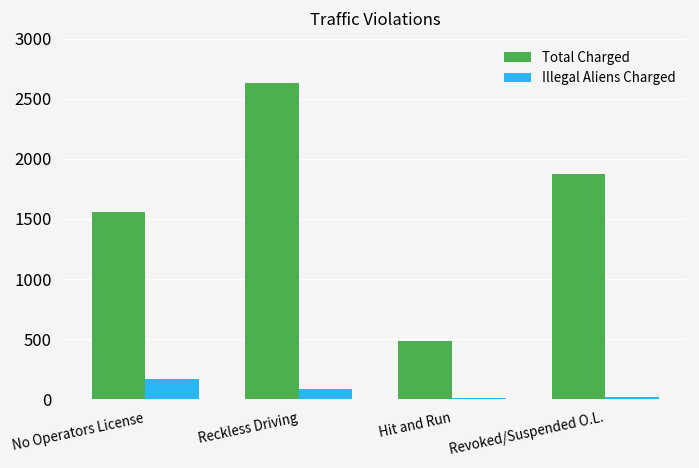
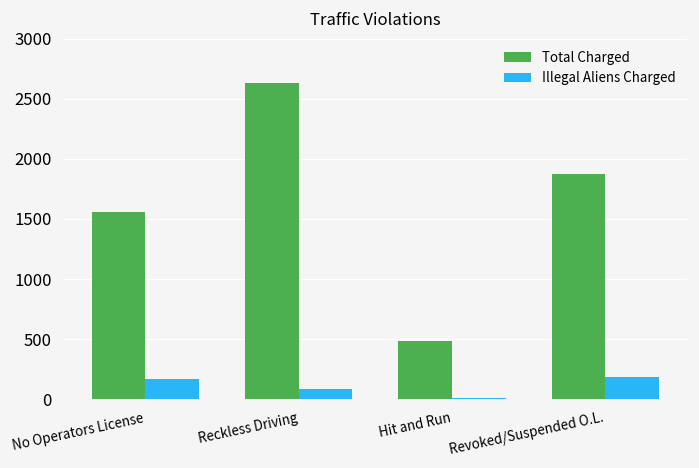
  {
    "Total Charged": {
      "No Operators License": 1560,
      "Reckless Driving": 2630,
      "Hit and Run": 490,
      "Revoked/Suspended O.L.": 1870
    },
    "Illegal Aliens Charged": {
      "No Operators License": 170,
      "Reckless Driving": 90,
-     "Revoked/Suspended O.L.": 20
+     "Revoked/Suspended O.L.": 190
    }
  }
